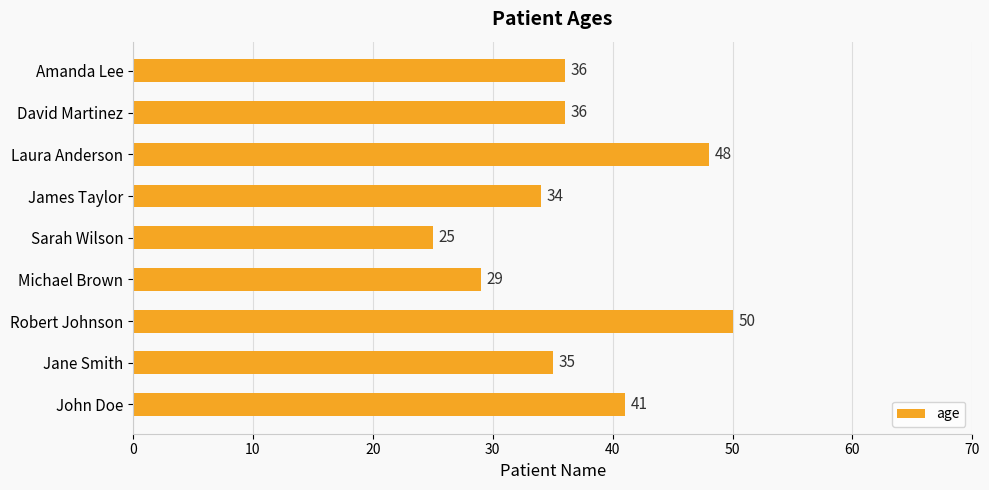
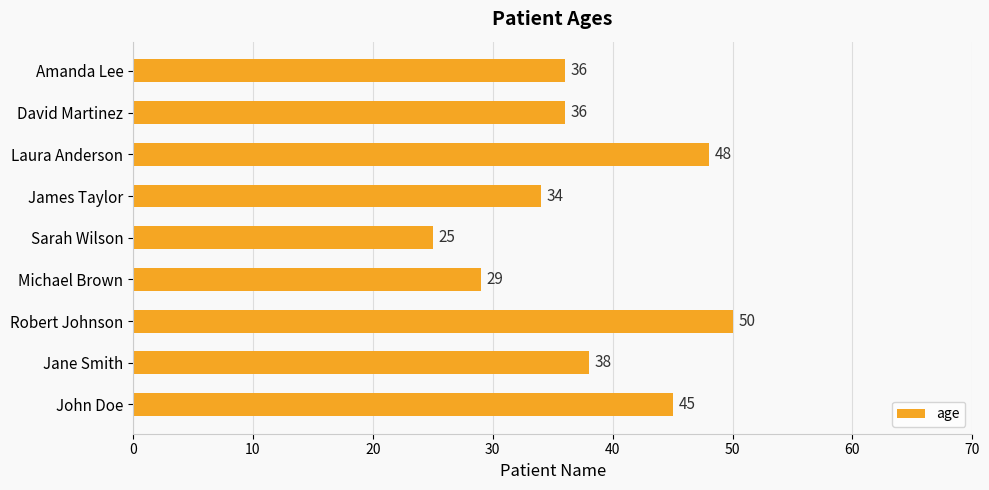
  {
    "Amanda Lee": 36,
    "David Martinez": 36,
    "Laura Anderson": 48,
    "James Taylor": 34,
    "Sarah Wilson": 25,
    "Michael Brown": 29,
    "Robert Johnson": 50,
-   "Jane Smith": 35,
-   "John Doe": 41
+   "Jane Smith": 38,
+   "John Doe": 45
  }
